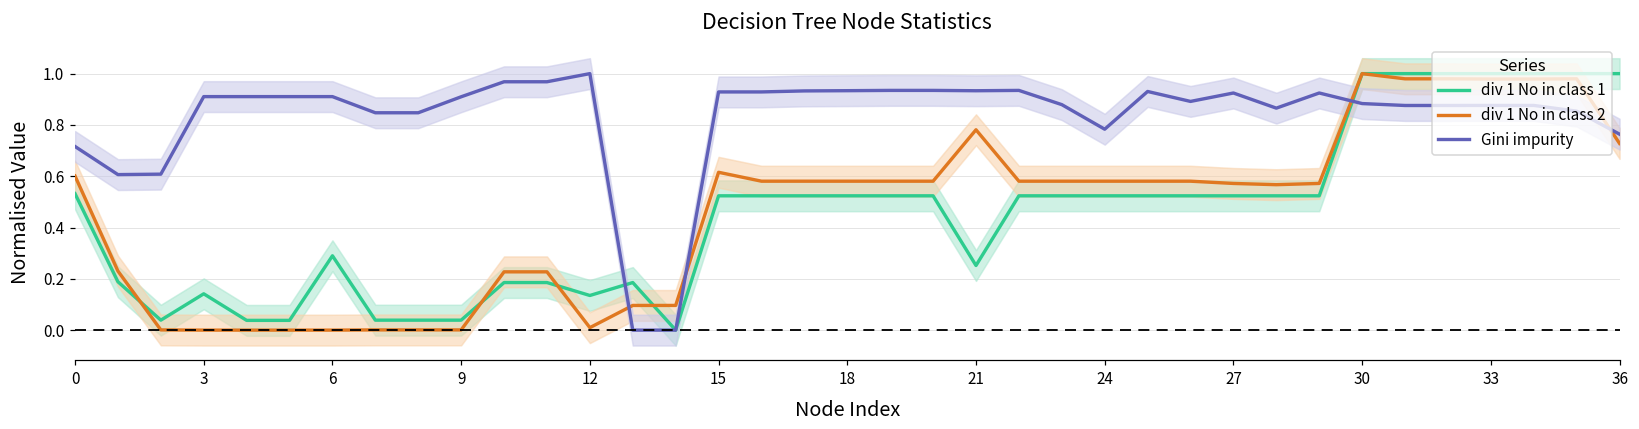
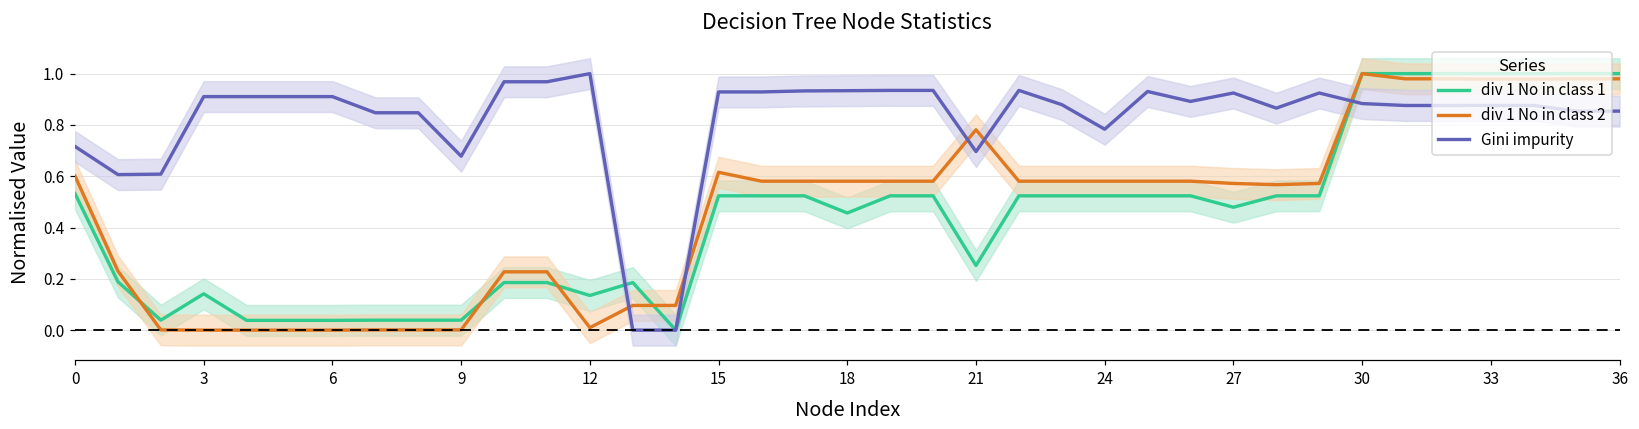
  {
    "div 1 No in class 1": {
      "0": 0.53,
      "3": 0.14,
-     "6": 0.29,
+     "6": 0.04,
      "9": 0.04,
      "12": 0.14,
      "15": 0.52,
-     "18": 0.52,
+     "18": 0.46,
      "21": 0.25,
      "24": 0.52,
-     "27": 0.52,
+     "27": 0.48,
      "36": 1.00
    },
    "div 1 No in class 2": {
      "3": 0.00,
      "6": 0.00,
      "9": 0.00,
      "12": 0.01,
      "15": 0.62,
      "21": 0.78,
      "27": 0.57,
-     "36": 0.73
+     "36": 0.98
    },
    "Gini impurity": {
      "0": 0.72,
      "3": 0.91,
      "6": 0.91,
-     "9": 0.91,
+     "9": 0.68,
      "12": 1.00,
      "15": 0.93,
      "18": 0.93,
-     "21": 0.93,
+     "21": 0.70,
      "24": 0.78,
      "27": 0.92,
      "30": 0.88,
-     "36": 0.76
+     "36": 0.85
    }
  }
